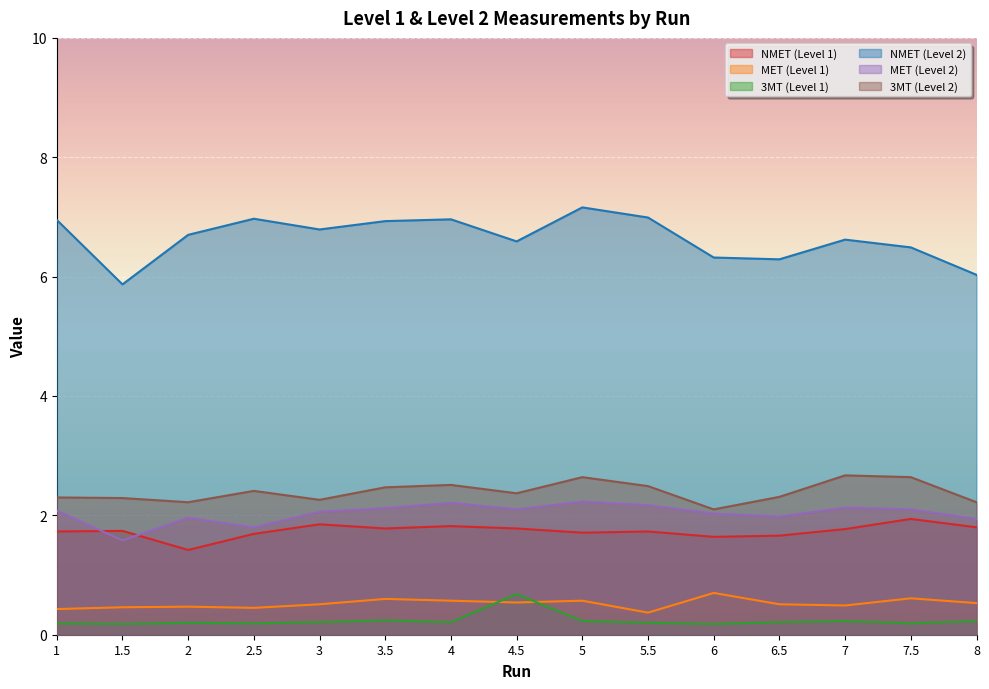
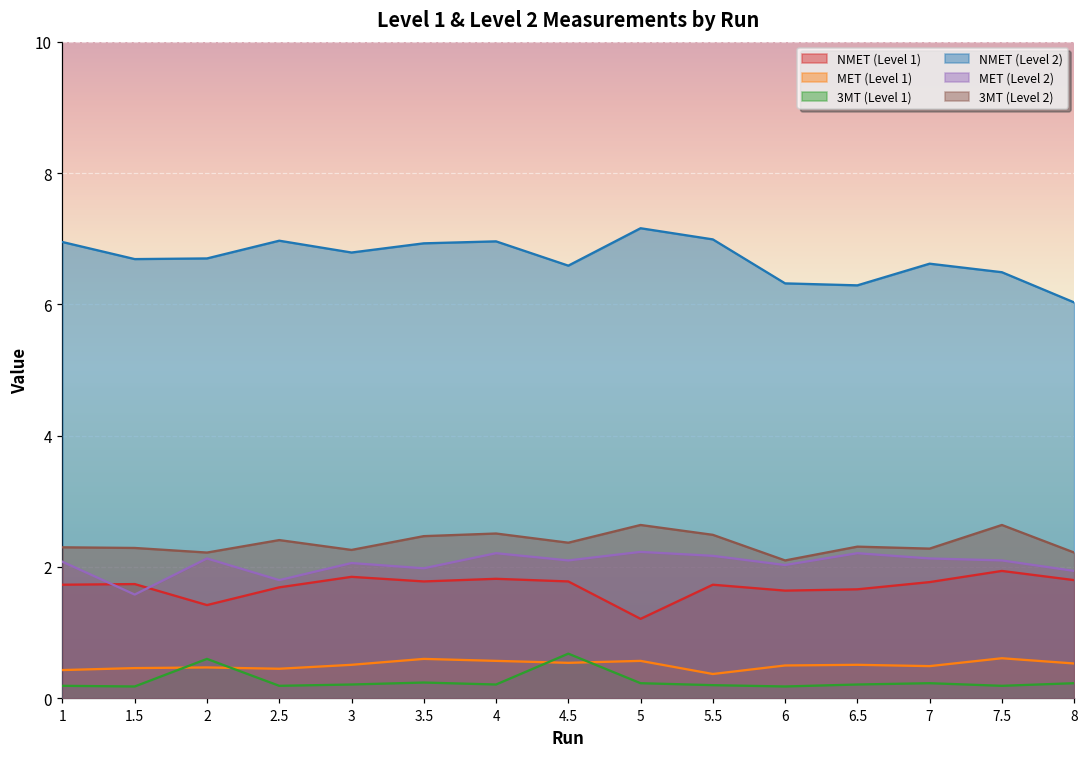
  {
    "NMET (Level 1)": {
      "1": 1.7,
      "1.5": 1.7,
      "2": 1.4,
      "2.5": 1.7,
      "3": 1.9,
      "3.5": 1.8,
      "4": 1.8,
      "4.5": 1.8,
-     "5": 1.7,
+     "5": 1.2,
      "5.5": 1.7,
      "6": 1.6,
      "6.5": 1.7,
      "7": 1.8,
      "7.5": 1.9,
      "8": 1.8
    },
    "MET (Level 1)": {
      "1": 0.4,
      "1.5": 0.5,
      "2": 0.5,
      "2.5": 0.5,
      "3": 0.5,
      "3.5": 0.6,
      "4": 0.6,
      "4.5": 0.5,
      "5": 0.6,
      "5.5": 0.4,
-     "6": 0.7,
+     "6": 0.5,
      "6.5": 0.5,
      "7": 0.5,
      "7.5": 0.6,
      "8": 0.5
    },
    "3MT (Level 1)": {
      "1": 0.2,
      "1.5": 0.2,
-     "2": 0.2,
+     "2": 0.6,
      "2.5": 0.2,
      "3": 0.2,
      "3.5": 0.2,
      "4": 0.2,
      "4.5": 0.7,
      "5": 0.2,
      "5.5": 0.2,
      "6": 0.2,
      "6.5": 0.2,
      "7": 0.2,
      "7.5": 0.2,
      "8": 0.2
    },
    "NMET (Level 2)": {
      "1": 7.0,
-     "1.5": 5.9,
+     "1.5": 6.7,
      "2": 6.7,
      "2.5": 7.0,
      "3": 6.8,
      "3.5": 6.9,
      "4": 7.0,
      "4.5": 6.6,
      "5": 7.2,
      "5.5": 7.0,
      "6": 6.3,
      "6.5": 6.3,
      "7": 6.6,
      "7.5": 6.5,
      "8": 6.0
    },
    "MET (Level 2)": {
      "1": 2.1,
      "1.5": 1.6,
-     "2": 2.0,
+     "2": 2.1,
      "2.5": 1.8,
      "3": 2.1,
-     "3.5": 2.1,
+     "3.5": 2.0,
      "4": 2.2,
      "4.5": 2.1,
      "5": 2.2,
      "5.5": 2.2,
      "6": 2.0,
-     "6.5": 2.0,
+     "6.5": 2.2,
      "7": 2.1,
      "7.5": 2.1,
      "8": 1.9
    },
    "3MT (Level 2)": {
      "1": 2.3,
      "1.5": 2.3,
      "2": 2.2,
      "2.5": 2.4,
      "3": 2.3,
      "3.5": 2.5,
      "4": 2.5,
      "4.5": 2.4,
      "5": 2.6,
      "5.5": 2.5,
      "6": 2.1,
      "6.5": 2.3,
-     "7": 2.7,
+     "7": 2.3,
      "7.5": 2.6,
      "8": 2.2
    }
  }
